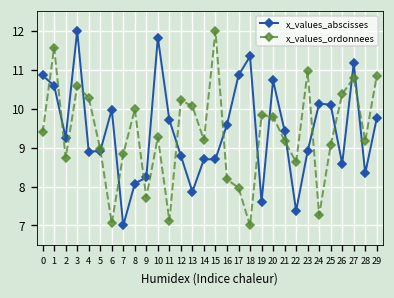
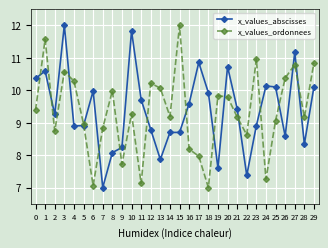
  {
    "x_values_abscisses": {
-     "0": 10.9,
+     "0": 10.4,
      "1": 10.6,
      "2": 9.3,
      "3": 12.0,
      "4": 8.9,
      "6": 10.0,
      "7": 7.0,
      "8": 8.1,
      "9": 8.2,
      "10": 11.8,
      "11": 9.7,
      "12": 8.8,
      "13": 7.9,
      "14": 8.7,
      "15": 8.7,
      "16": 9.6,
      "17": 10.9,
-     "18": 11.3,
+     "18": 9.9,
      "19": 7.6,
      "20": 10.7,
      "21": 9.4,
      "22": 7.4,
      "23": 8.9,
      "24": 10.1,
      "25": 10.1,
      "26": 8.6,
      "27": 11.2,
      "28": 8.3,
-     "29": 9.8
+     "29": 10.1
    },
    "x_values_ordonnees": {
      "0": 9.4,
      "1": 11.6,
      "2": 8.7,
      "3": 10.6,
      "4": 10.3,
      "6": 7.1,
      "7": 8.8,
      "8": 10.0,
      "9": 7.7,
      "10": 9.3,
      "11": 7.1,
      "12": 10.2,
      "13": 10.1,
      "14": 9.2,
      "15": 12.0,
      "16": 8.2,
      "17": 8.0,
      "18": 7.0,
      "19": 9.8,
      "20": 9.8,
      "21": 9.2,
      "22": 8.6,
      "23": 11.0,
      "24": 7.3,
      "25": 9.1,
      "26": 10.4,
      "27": 10.8,
      "28": 9.2,
      "29": 10.8
    }
  }
